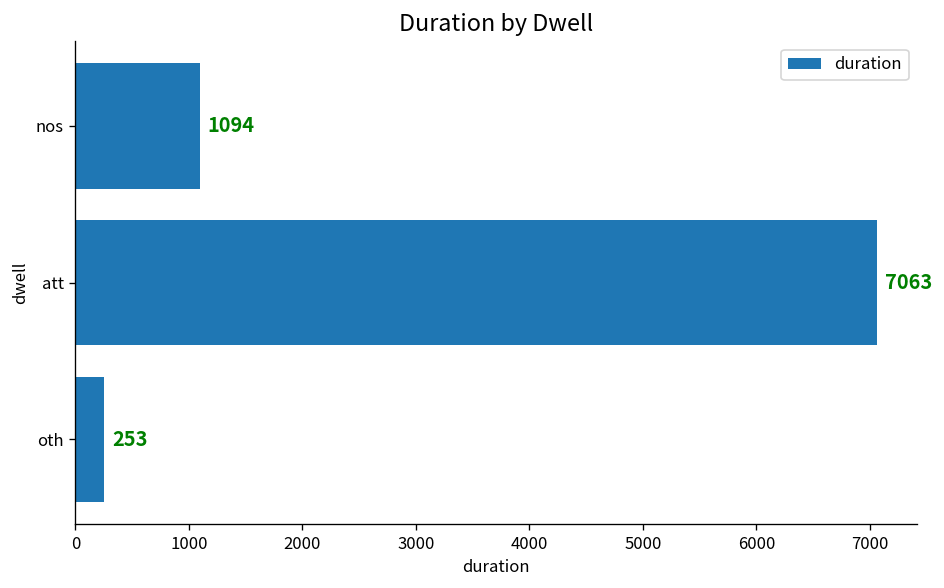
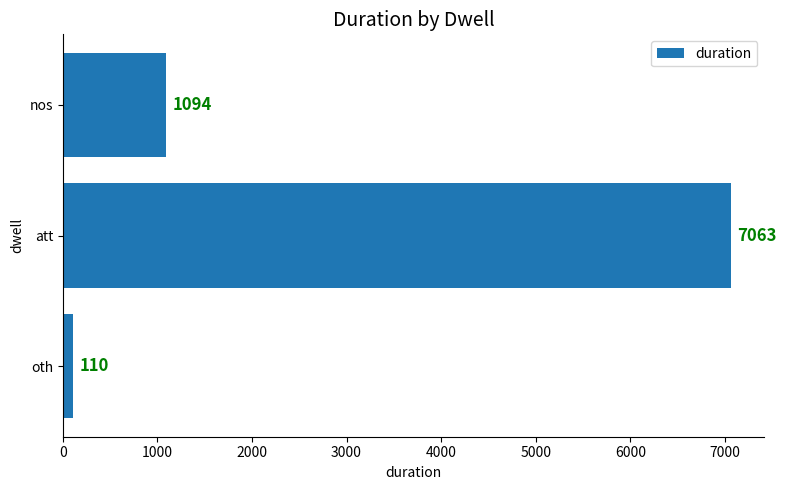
  {
    "nos": 1094,
    "att": 7063,
-   "oth": 253
+   "oth": 110
  }
